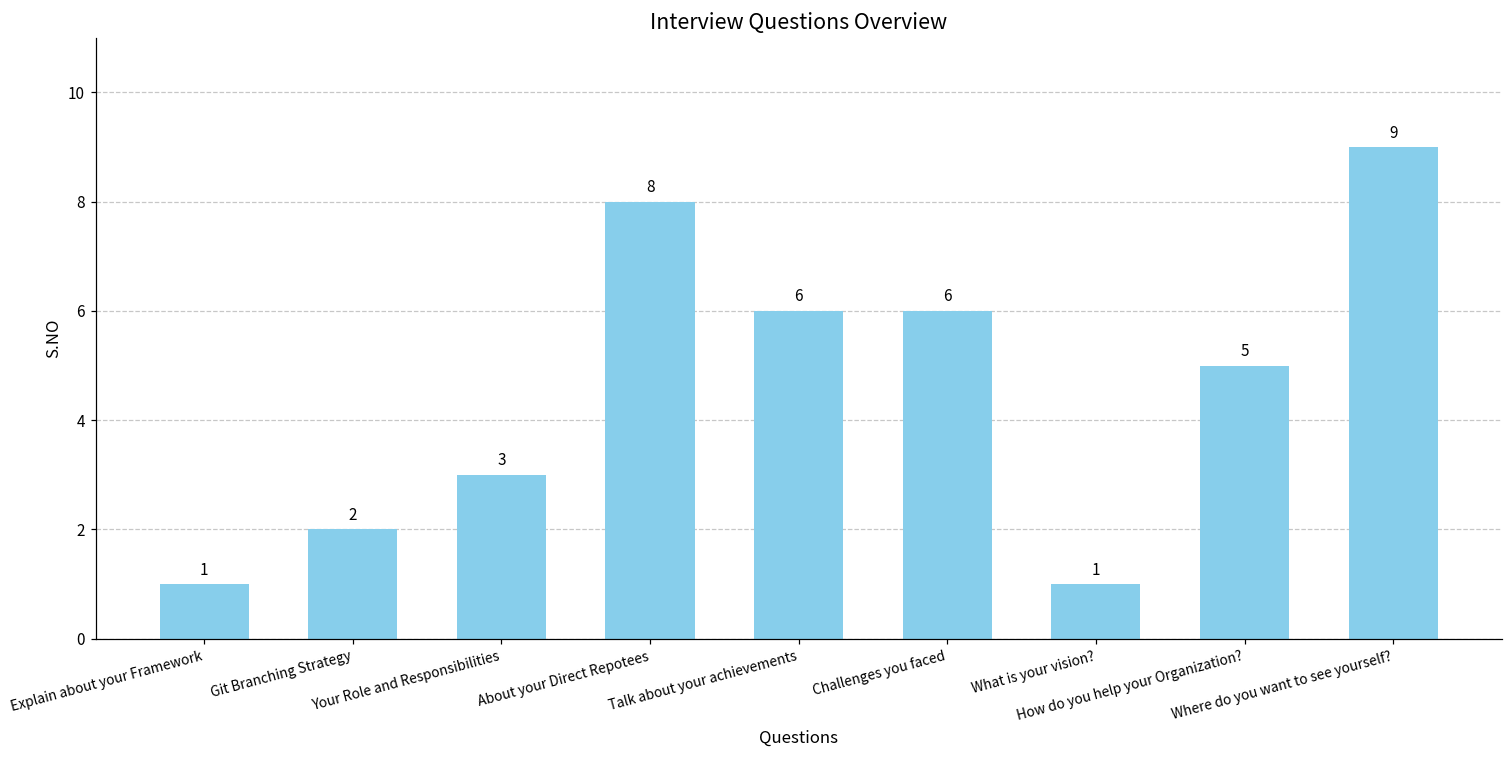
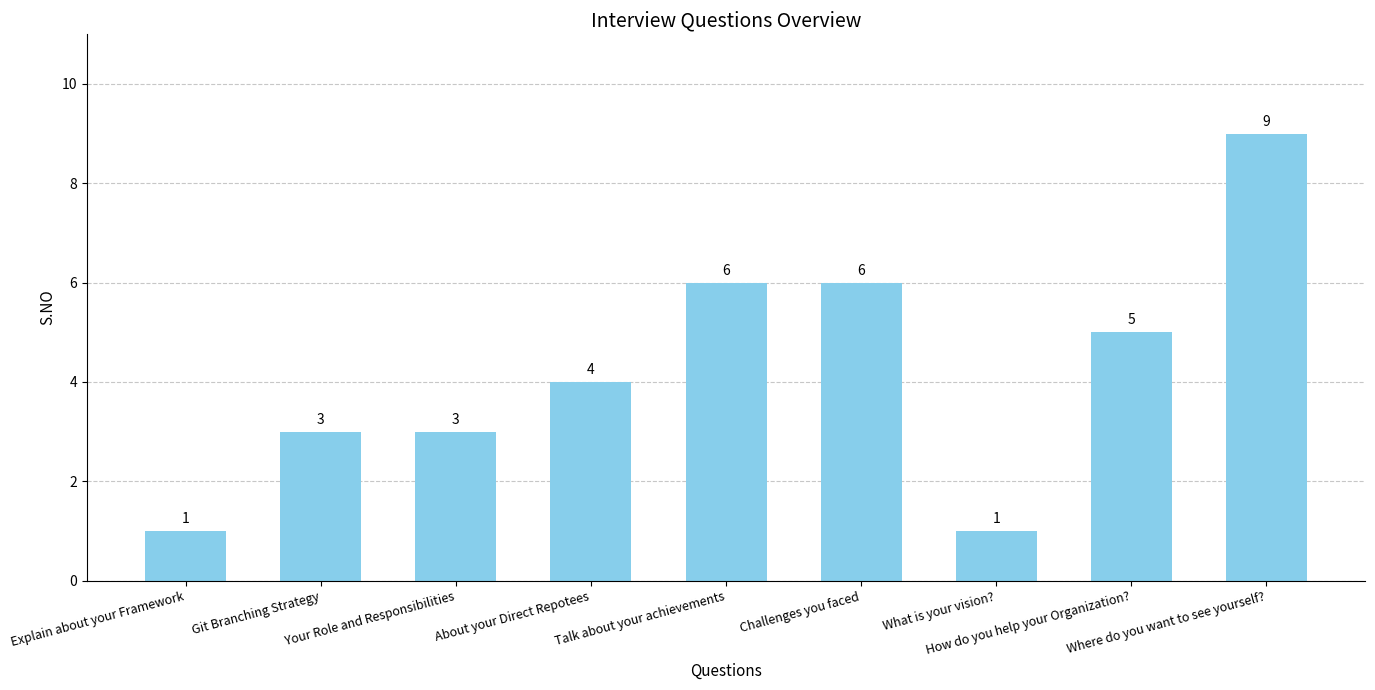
  {
    "Explain about your Framework": 1,
-   "Git Branching Strategy": 2,
+   "Git Branching Strategy": 3,
    "Your Role and Responsibilities": 3,
-   "About your Direct Repotees": 8,
+   "About your Direct Repotees": 4,
    "Talk about your achievements": 6,
    "Challenges you faced": 6,
    "What is your vision?": 1,
    "How do you help your Organization?": 5,
    "Where do you want to see yourself?": 9
  }
